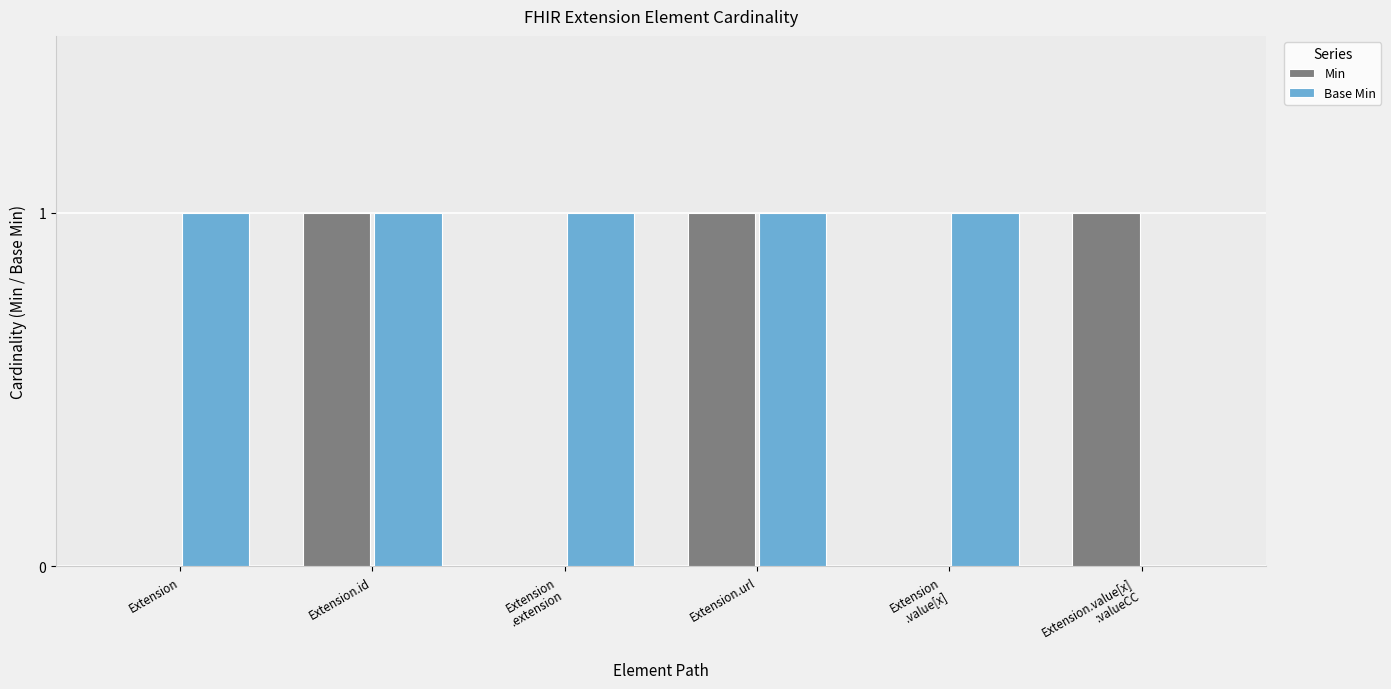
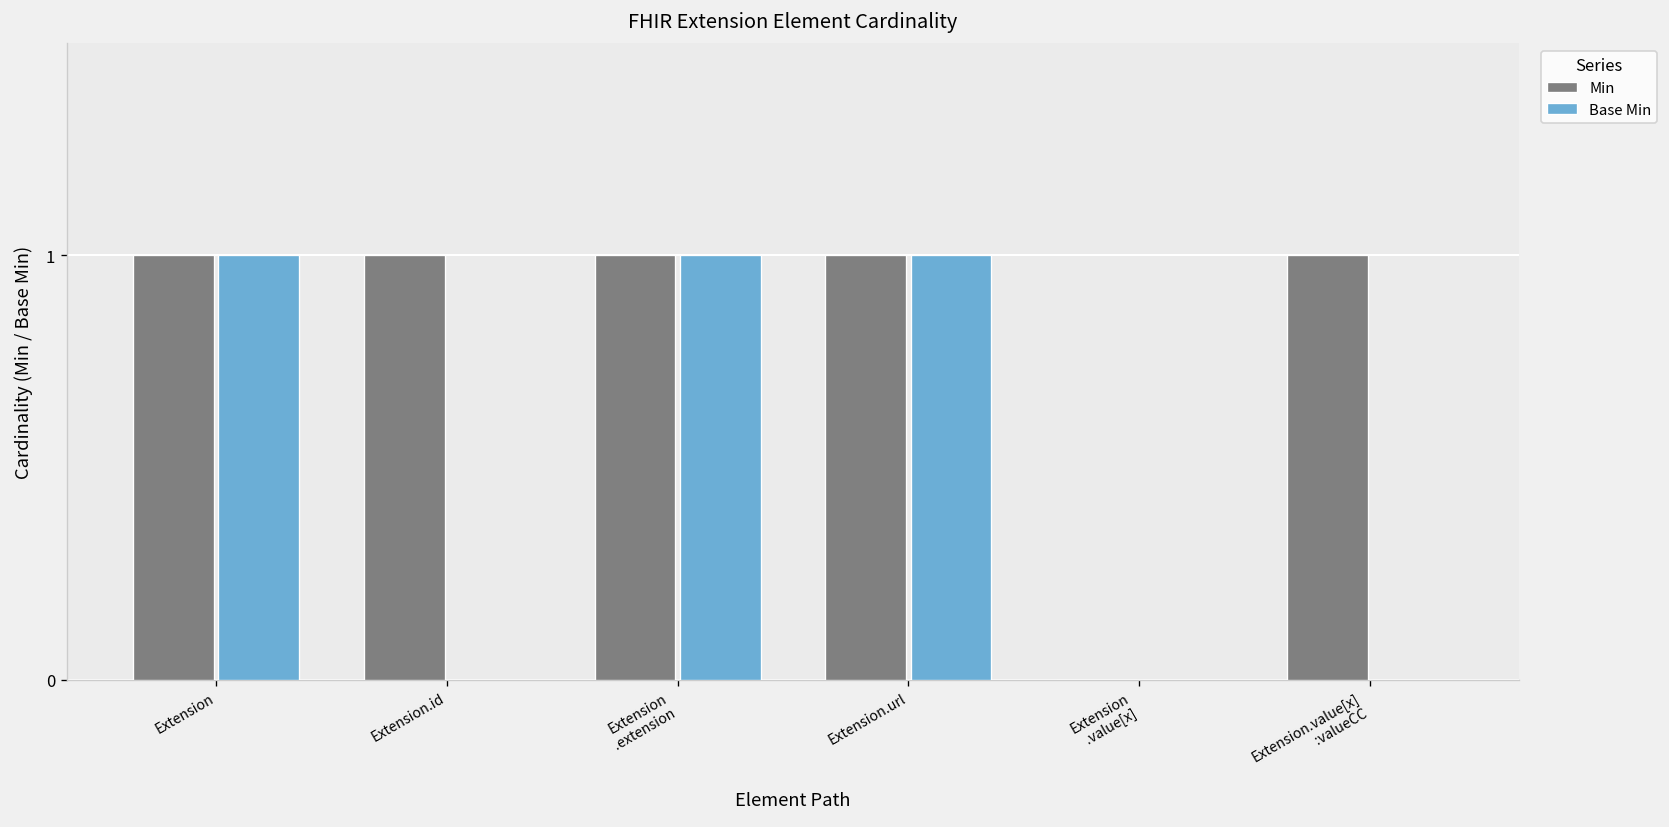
  {
    "Min": {
-     "Extension": 0,
+     "Extension": 1,
      "Extension.id": 1,
-     "Extension .extension": 0,
+     "Extension .extension": 1,
      "Extension.url": 1,
      "Extension .value[x]": 0,
      "Extension.value[x] :valueCC": 1
    },
    "Base Min": {
      "Extension": 1,
-     "Extension.id": 1,
+     "Extension.id": 0,
      "Extension .extension": 1,
      "Extension.url": 1,
-     "Extension .value[x]": 1,
+     "Extension .value[x]": 0,
      "Extension.value[x] :valueCC": 0
    }
  }
